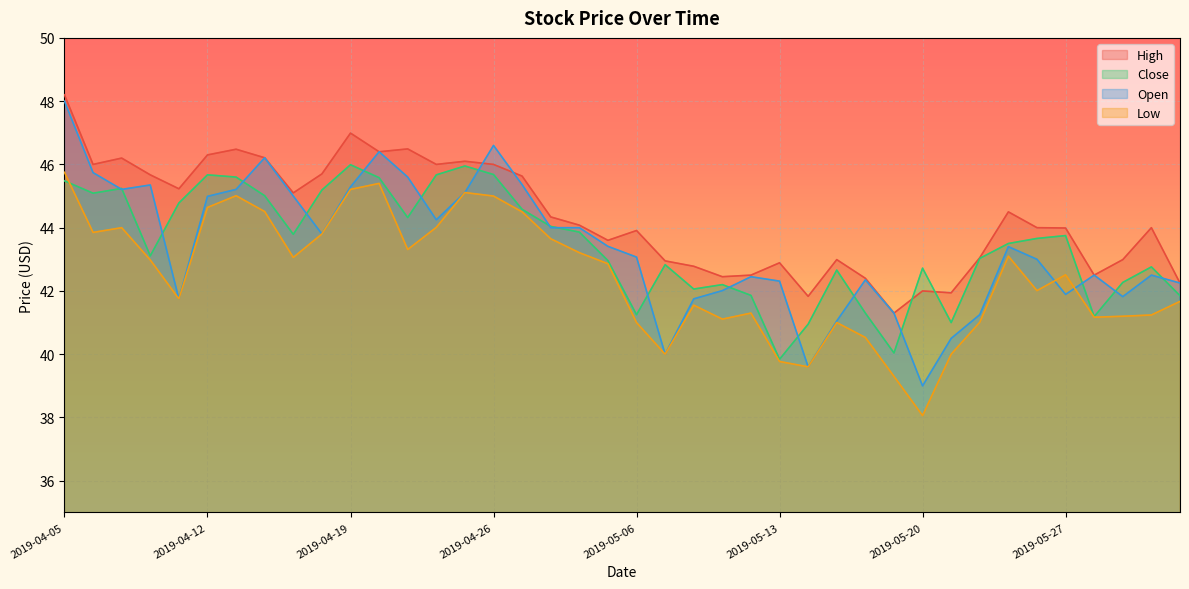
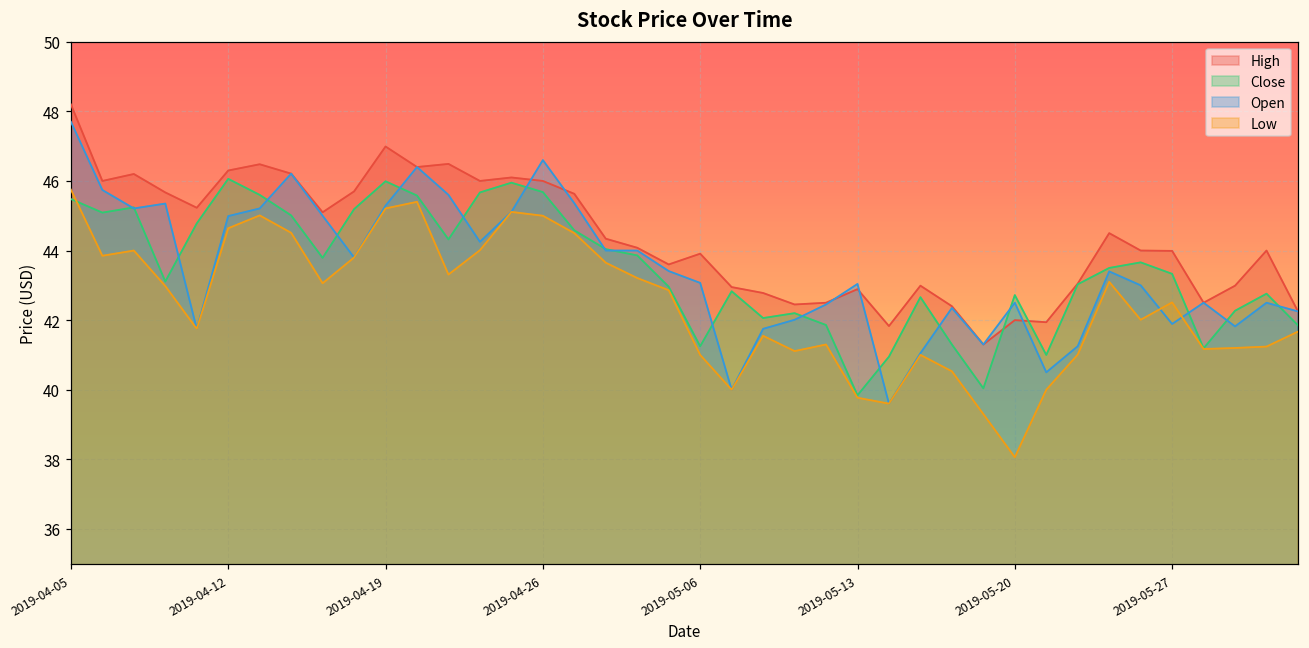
  {
    "Close": {
      "2019-04-05": 45.5,
-     "2019-04-12": 45.7,
+     "2019-04-12": 46.1,
      "2019-04-19": 46.0,
      "2019-04-26": 45.7,
      "2019-05-06": 41.3,
      "2019-05-20": 42.7,
-     "2019-05-27": 43.8
+     "2019-05-27": 43.3
    },
    "Open": {
-     "2019-04-05": 48.0,
+     "2019-04-05": 47.7,
      "2019-04-12": 45.0,
      "2019-04-26": 46.6,
      "2019-05-06": 43.1,
-     "2019-05-13": 42.3,
-     "2019-05-20": 39.0,
+     "2019-05-13": 43.0,
+     "2019-05-20": 42.5,
      "2019-05-27": 41.9
    }
  }
